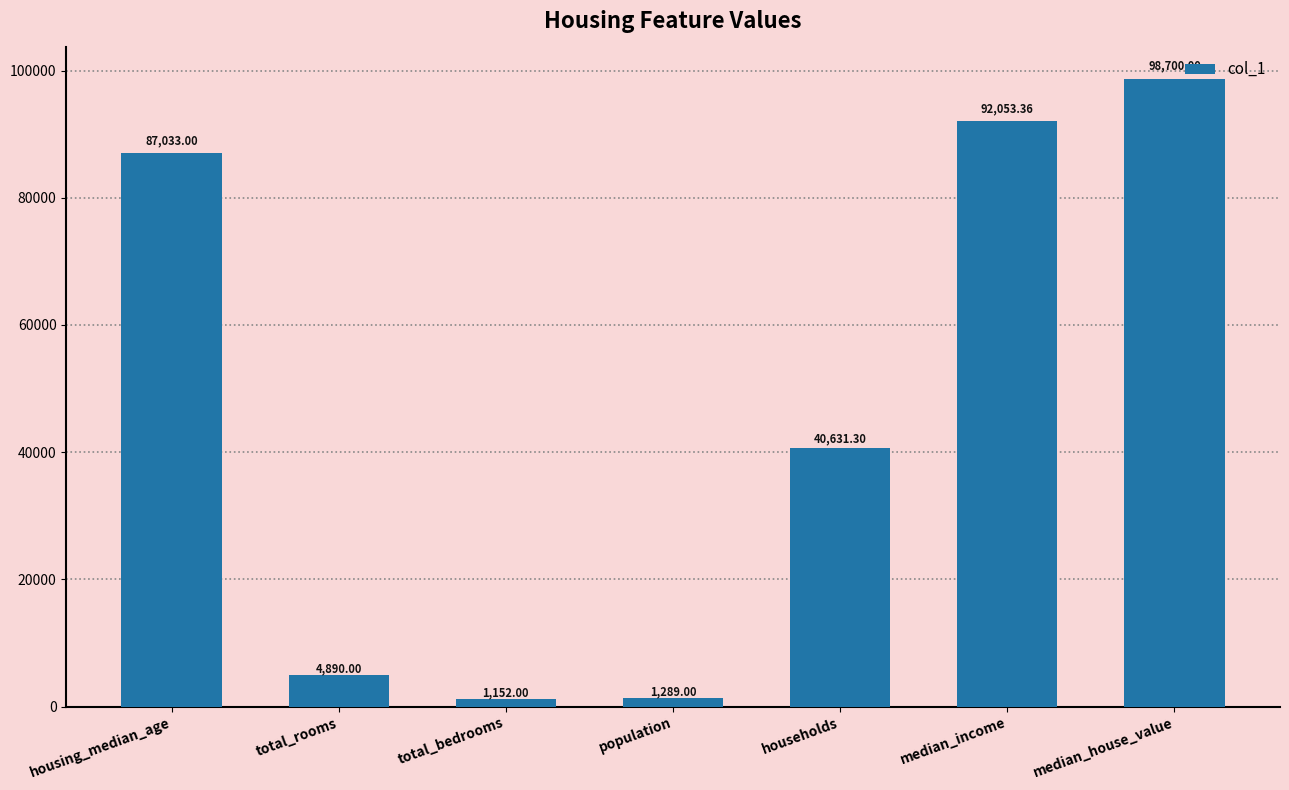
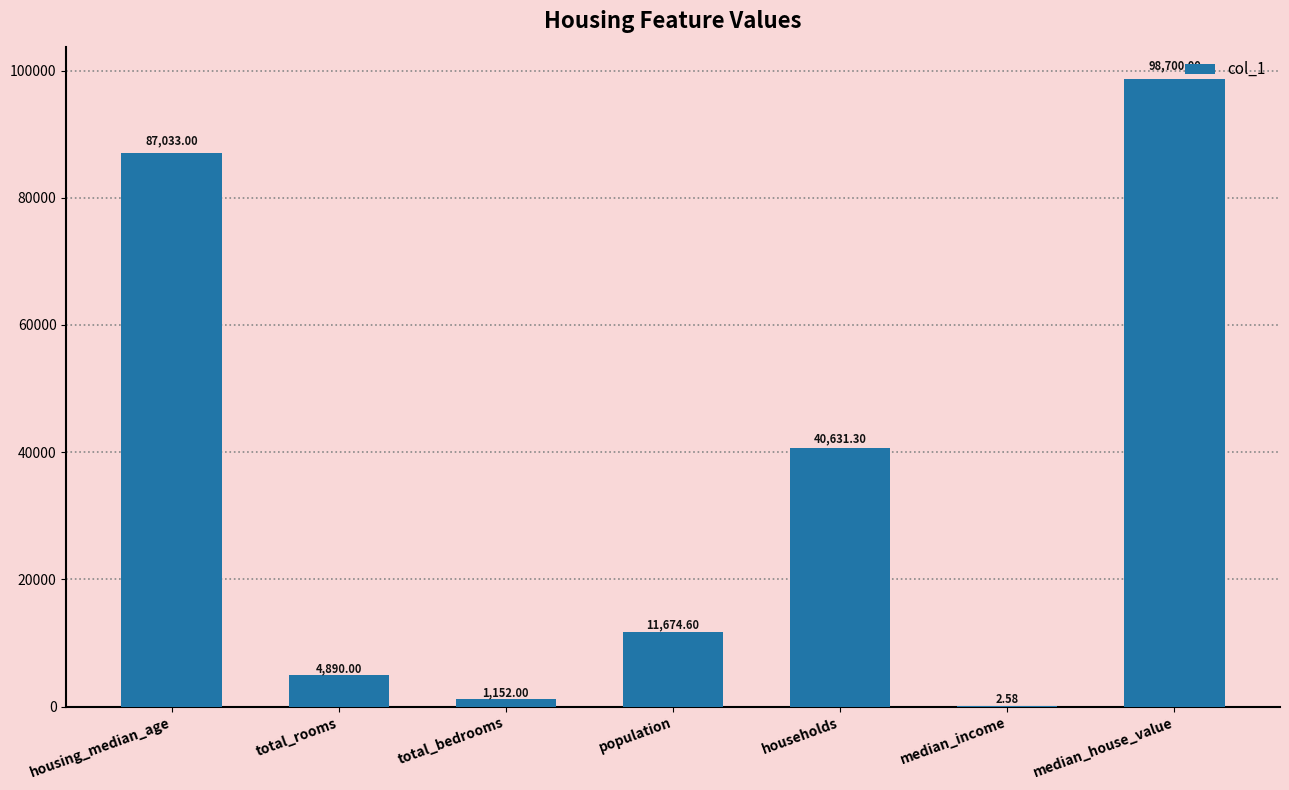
  {
    "housing_median_age": "87,033.00",
    "total_rooms": "4,890.00",
    "total_bedrooms": "1,152.00",
-   "population": "1,289.00",
+   "population": "11,674.60",
    "households": "40,631.30",
-   "median_income": "92,053.36",
+   "median_income": "2.58",
    "median_house_value": "98,700.00"
  }
